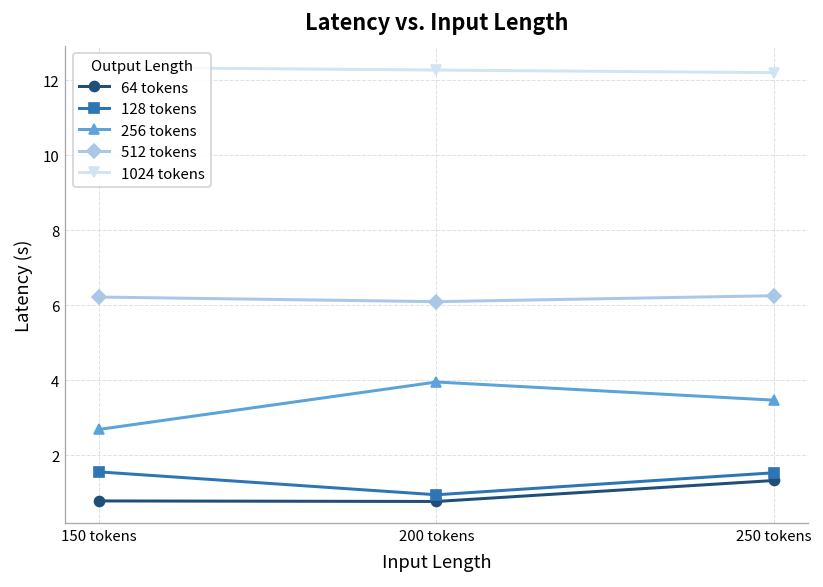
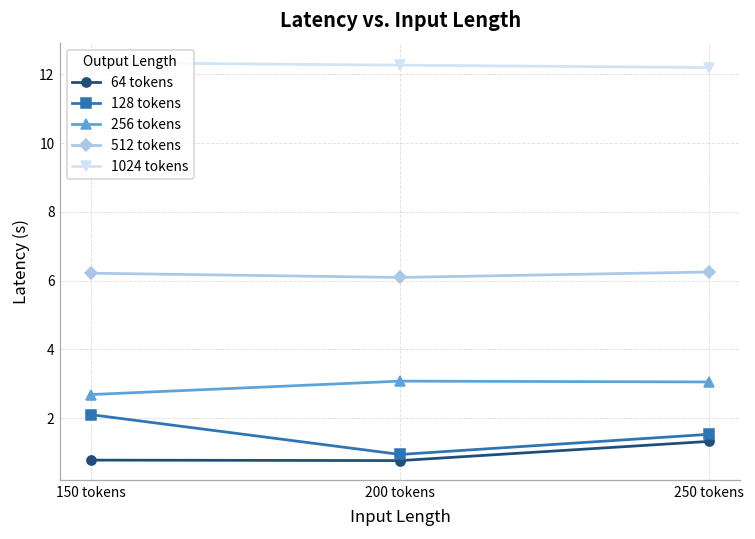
  {
    "64 tokens": {
      "150 tokens": 0.8,
      "200 tokens": 0.8,
      "250 tokens": 1.3
    },
    "128 tokens": {
-     "150 tokens": 1.6,
+     "150 tokens": 2.1,
      "200 tokens": 0.9,
      "250 tokens": 1.5
    },
    "256 tokens": {
      "150 tokens": 2.7,
-     "200 tokens": 4.0,
-     "250 tokens": 3.5
+     "200 tokens": 3.1,
+     "250 tokens": 3.1
    }
  }
